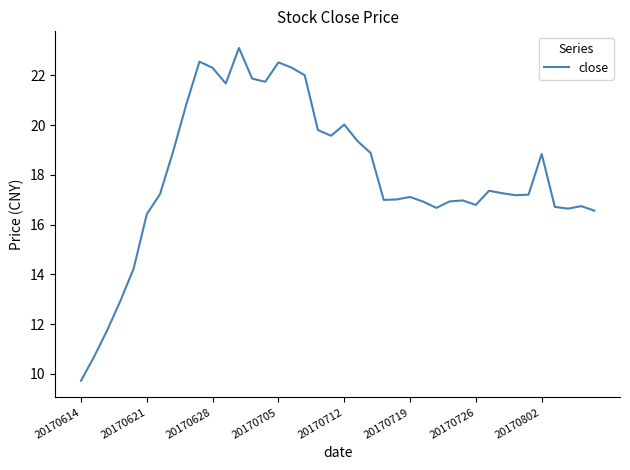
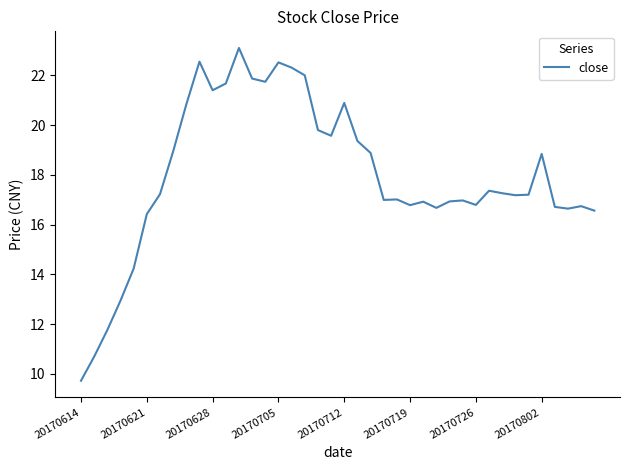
  {
    "20170614": 9.7,
    "20170621": 16.4,
-   "20170628": 22.3,
+   "20170628": 21.4,
    "20170705": 22.5,
-   "20170712": 20.0,
-   "20170719": 17.1,
+   "20170712": 20.9,
+   "20170719": 16.8,
    "20170726": 16.8,
    "20170802": 18.8
  }
